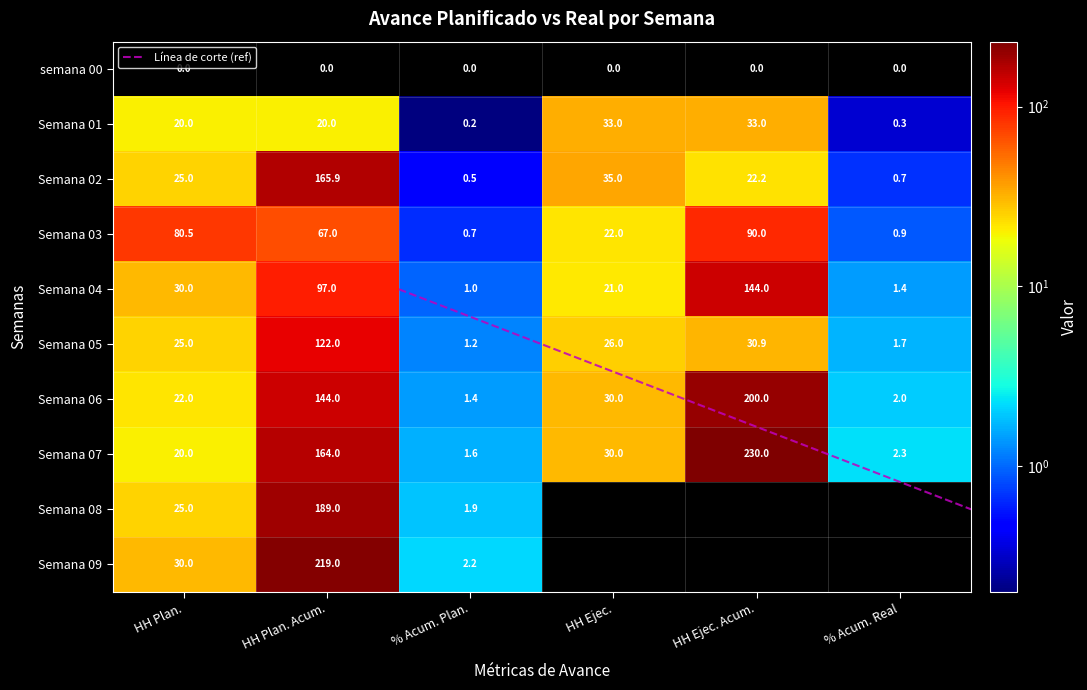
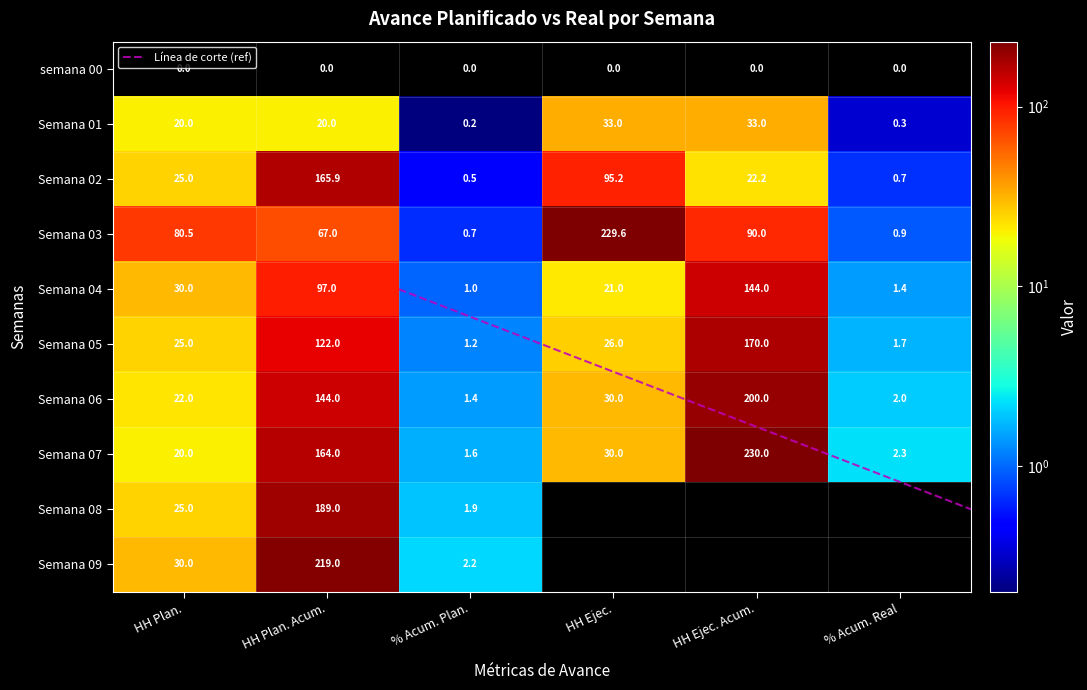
  {
    "Semana 02": {
-     "HH Ejec.": 35.0
+     "HH Ejec.": 95.2
    },
    "Semana 03": {
-     "HH Ejec.": 22.0
+     "HH Ejec.": 229.6
    },
    "Semana 05": {
-     "HH Ejec. Acum.": 30.9
+     "HH Ejec. Acum.": 170.0
    }
  }
